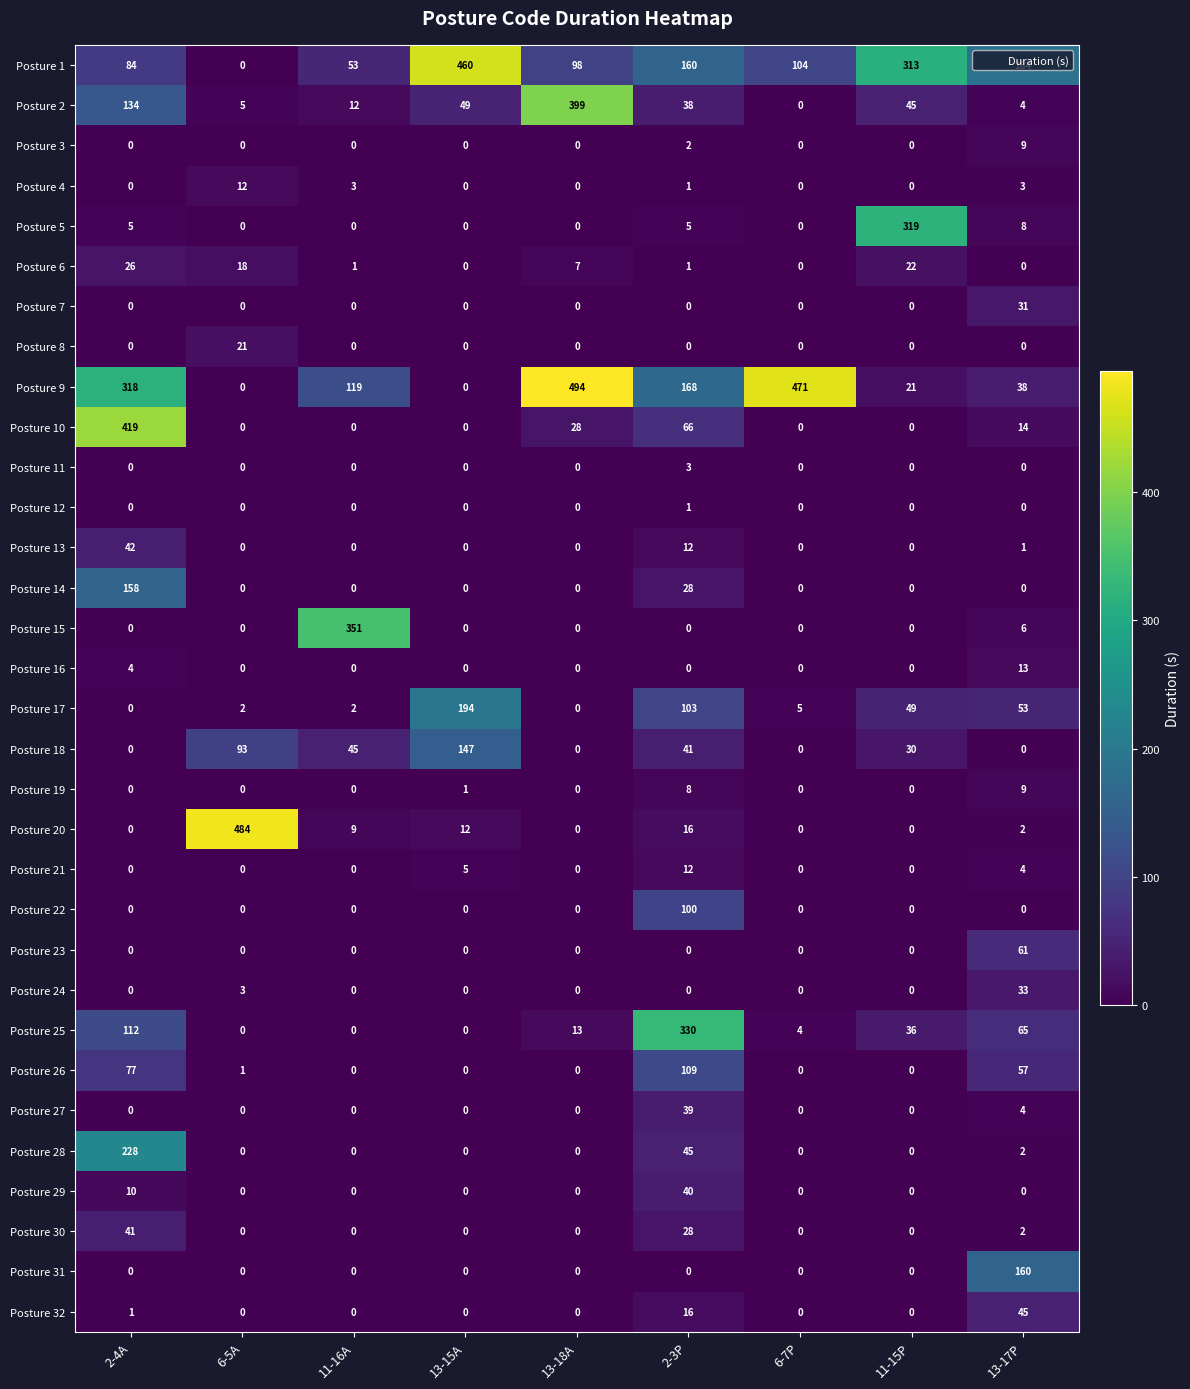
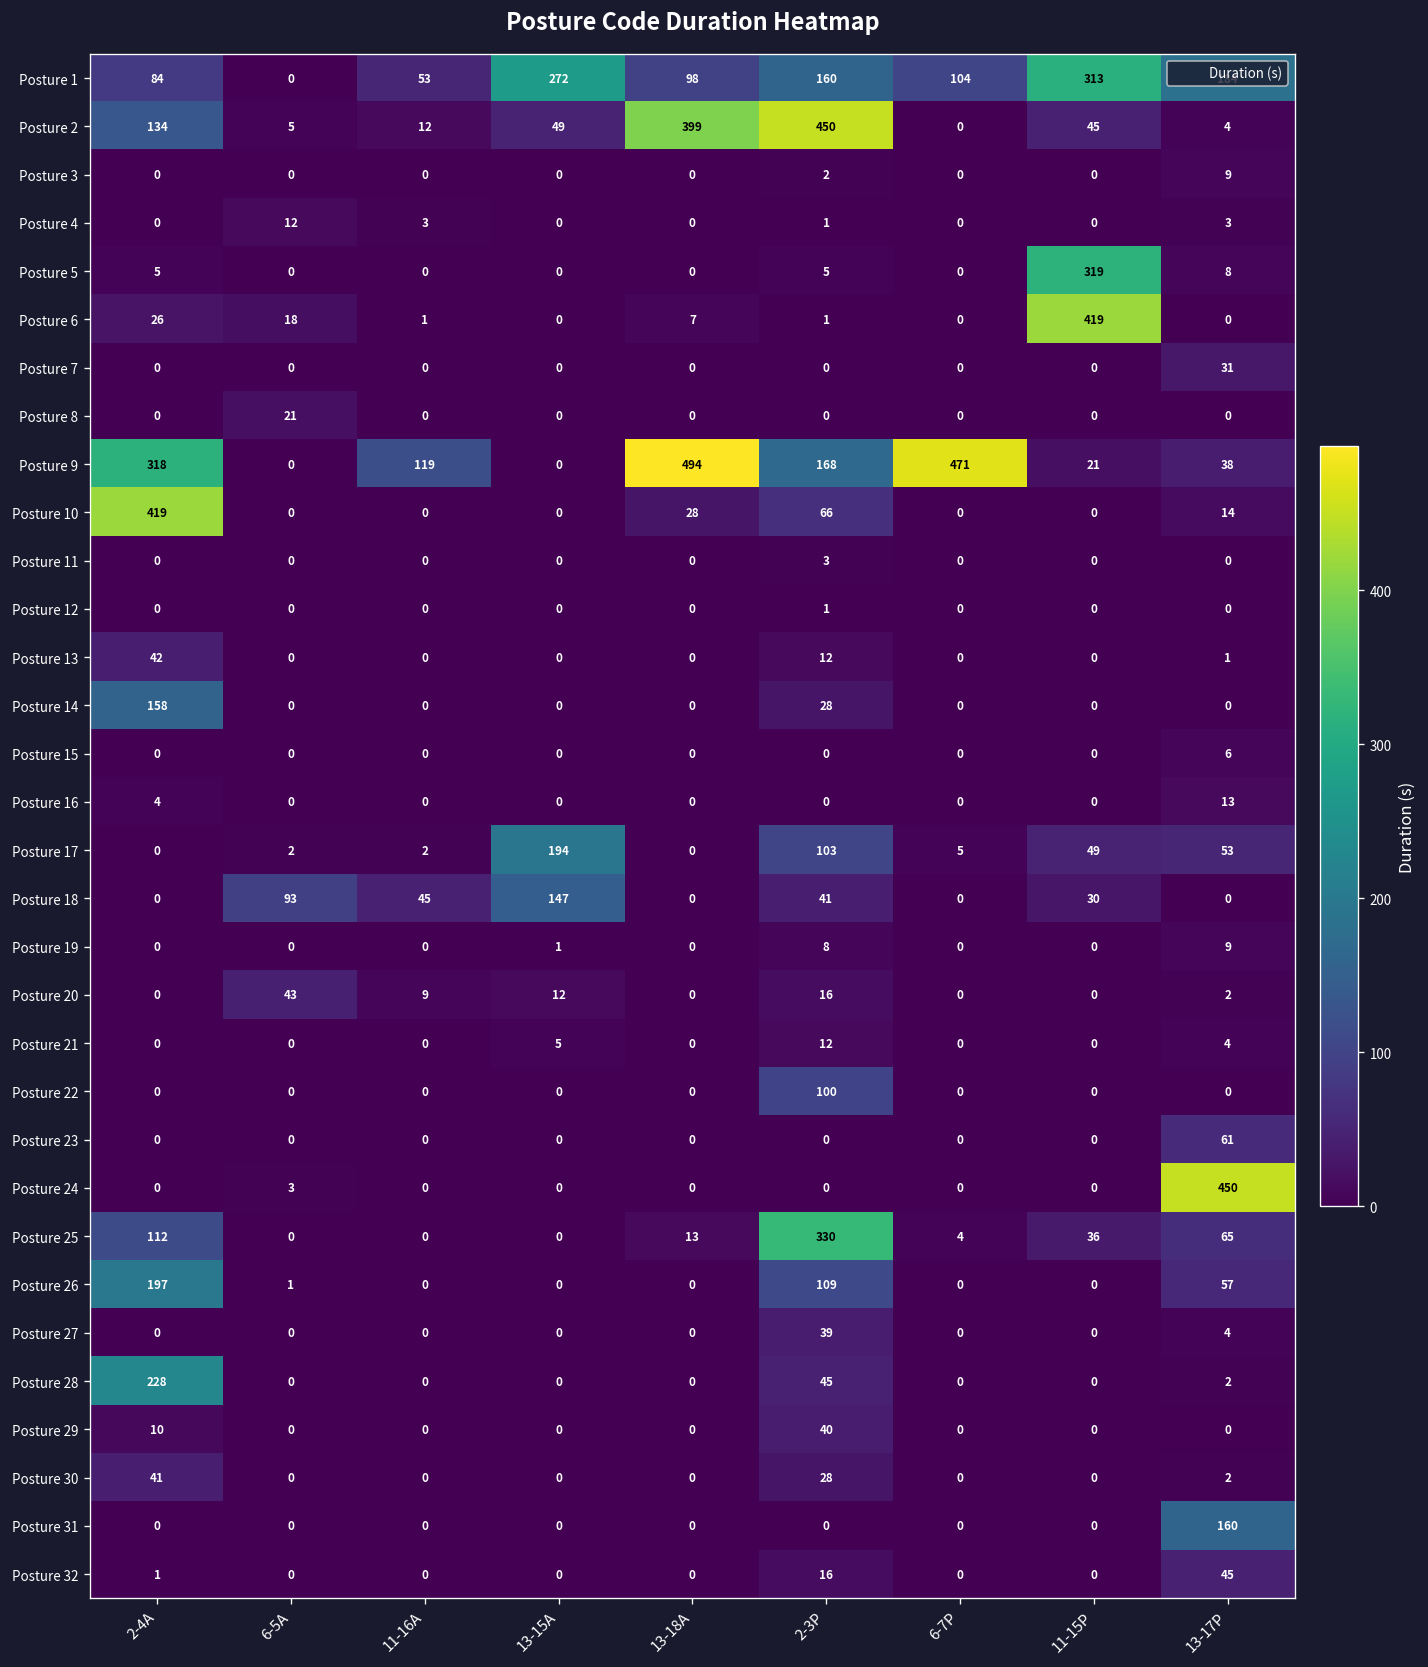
  {
    "Posture 1": {
      "2-4A": 84,
      "6-5A": 0,
      "11-16A": 53,
-     "13-15A": 460,
+     "13-15A": 272,
      "13-18A": 98,
      "2-3P": 160,
      "6-7P": 104,
      "11-15P": 313
    },
    "Posture 2": {
      "2-4A": 134,
      "6-5A": 5,
      "11-16A": 12,
      "13-15A": 49,
      "13-18A": 399,
-     "2-3P": 38,
+     "2-3P": 450,
      "6-7P": 0,
      "11-15P": 45,
      "13-17P": 4
    },
    "Posture 6": {
      "2-4A": 26,
      "6-5A": 18,
      "11-16A": 1,
      "13-15A": 0,
      "13-18A": 7,
      "2-3P": 1,
      "6-7P": 0,
-     "11-15P": 22,
+     "11-15P": 419,
      "13-17P": 0
    },
    "Posture 15": {
      "2-4A": 0,
      "6-5A": 0,
-     "11-16A": 351,
+     "11-16A": 0,
      "13-15A": 0,
      "13-18A": 0,
      "2-3P": 0,
      "6-7P": 0,
      "11-15P": 0,
      "13-17P": 6
    },
    "Posture 20": {
      "2-4A": 0,
-     "6-5A": 484,
+     "6-5A": 43,
      "11-16A": 9,
      "13-15A": 12,
      "13-18A": 0,
      "2-3P": 16,
      "6-7P": 0,
      "11-15P": 0,
      "13-17P": 2
    },
    "Posture 24": {
      "2-4A": 0,
      "6-5A": 3,
      "11-16A": 0,
      "13-15A": 0,
      "13-18A": 0,
      "2-3P": 0,
      "6-7P": 0,
      "11-15P": 0,
-     "13-17P": 33
+     "13-17P": 450
    },
    "Posture 26": {
-     "2-4A": 77,
+     "2-4A": 197,
      "6-5A": 1,
      "11-16A": 0,
      "13-15A": 0,
      "13-18A": 0,
      "2-3P": 109,
      "6-7P": 0,
      "11-15P": 0,
      "13-17P": 57
    }
  }
